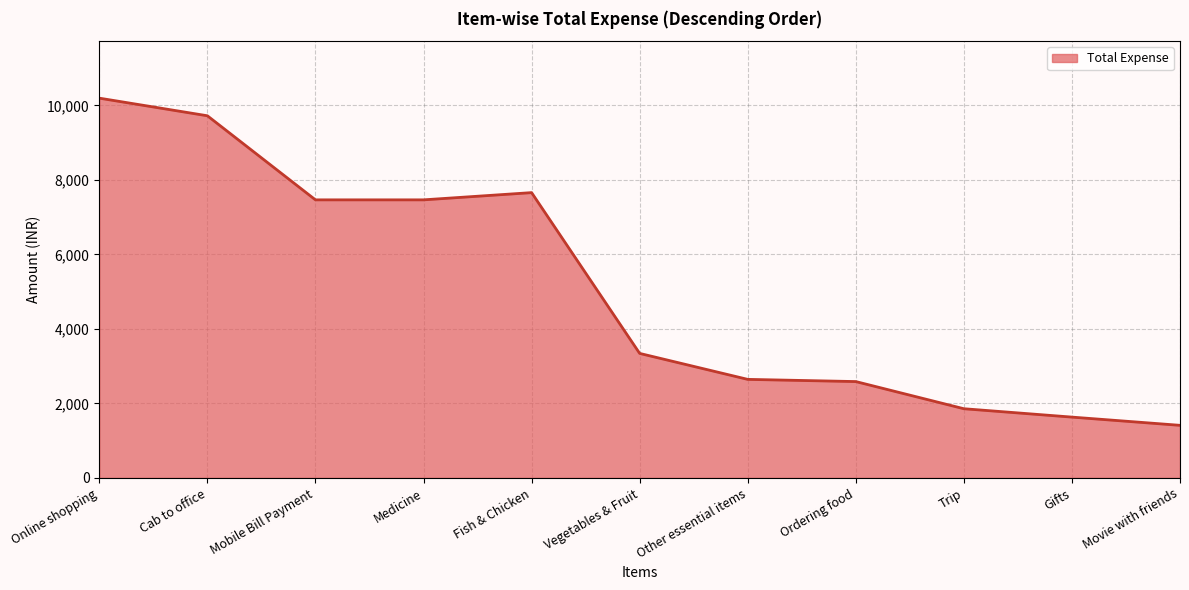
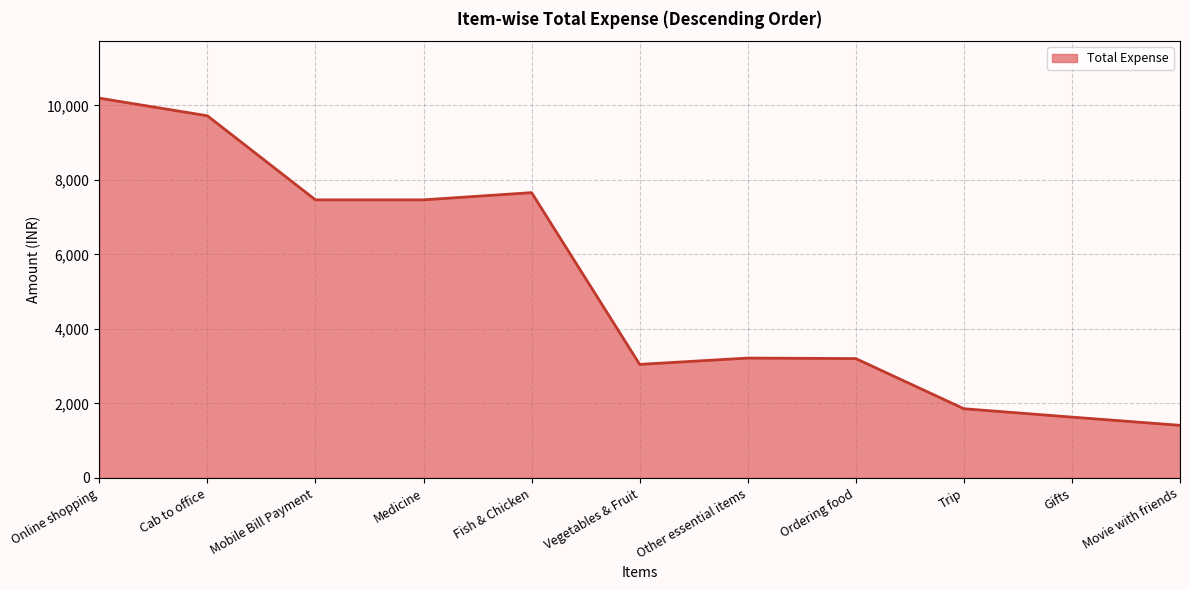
  {
    "Online shopping": "10,200",
    "Cab to office": "9,700",
    "Mobile Bill Payment": "7,500",
    "Medicine": "7,500",
    "Fish & Chicken": "7,700",
-   "Vegetables & Fruit": "3,300",
-   "Other essential items": "2,600",
-   "Ordering food": "2,600",
+   "Vegetables & Fruit": "3,000",
+   "Other essential items": "3,200",
+   "Ordering food": "3,200",
    "Trip": "1,900",
    "Gifts": "1,600",
    "Movie with friends": "1,400"
  }
